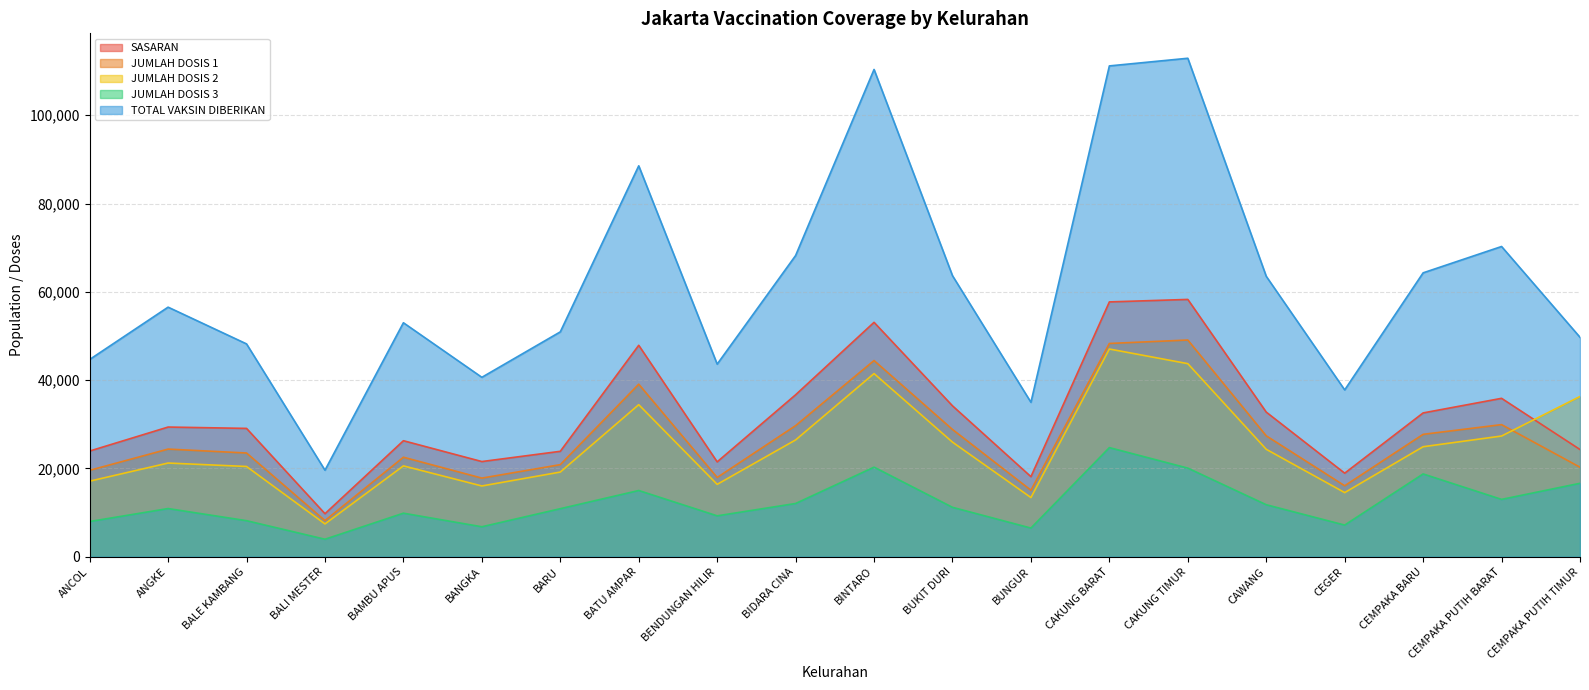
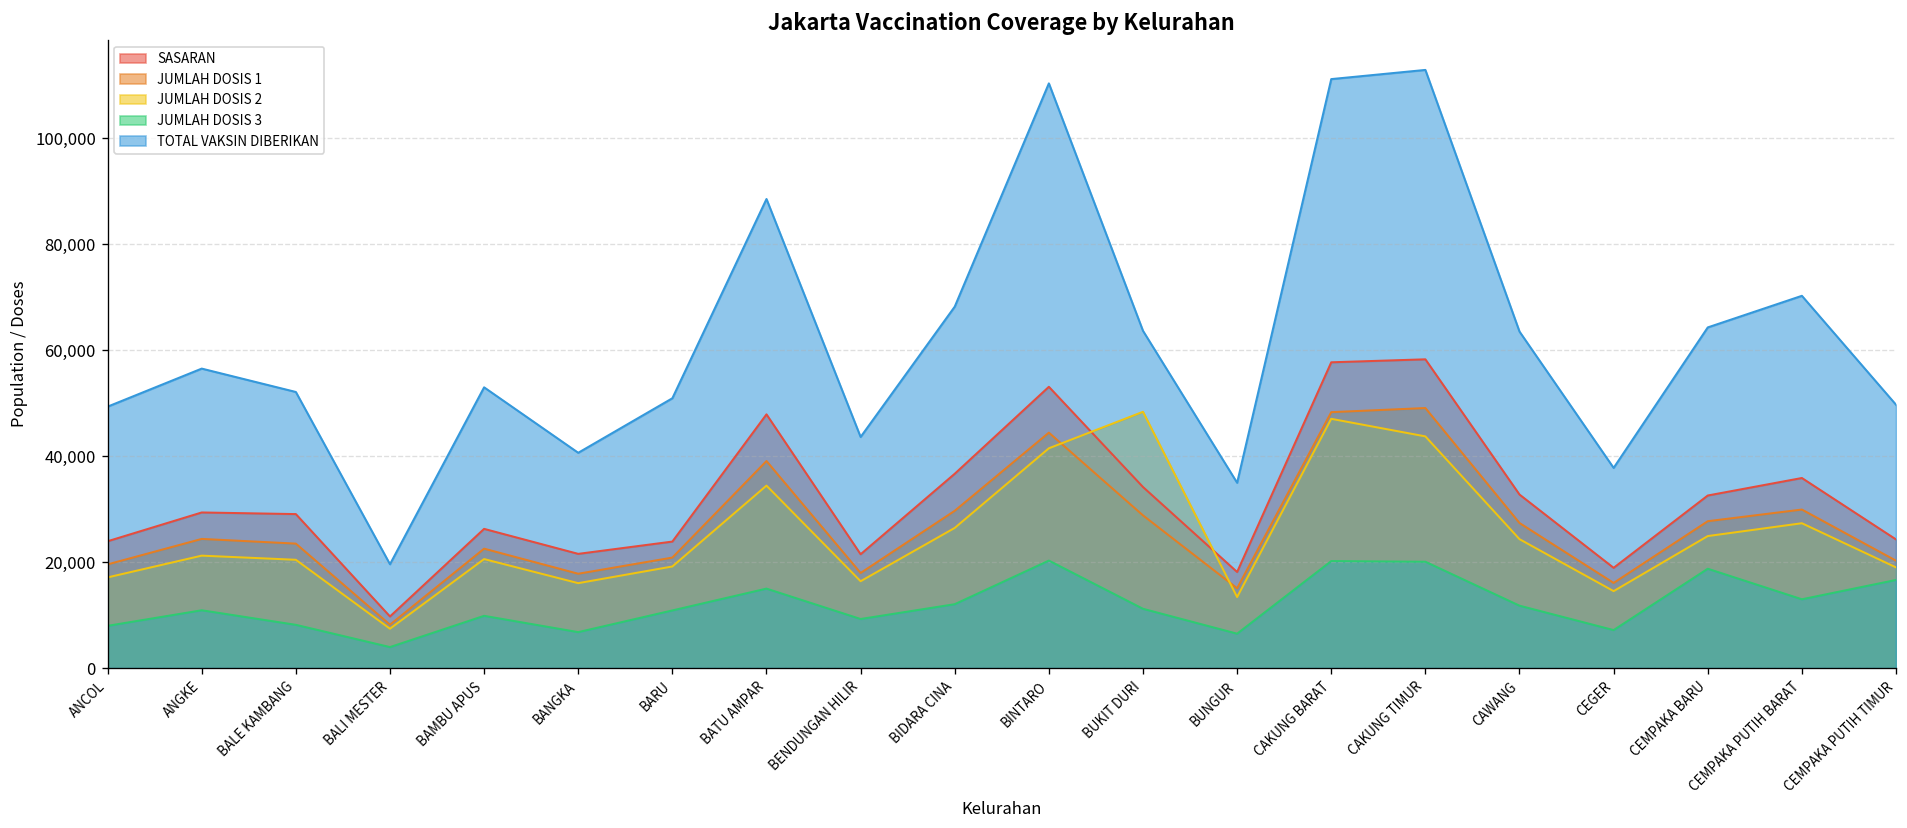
  {
    "JUMLAH DOSIS 2": {
      "ANCOL": "17,000",
      "ANGKE": "21,000",
      "BALE KAMBANG": "20,000",
      "BALI MESTER": "7,000",
      "BAMBU APUS": "21,000",
      "BANGKA": "16,000",
      "BARU": "19,000",
      "BATU AMPAR": "34,000",
      "BENDUNGAN HILIR": "16,000",
      "BIDARA CINA": "26,000",
      "BINTARO": "41,000",
-     "BUKIT DURI": "26,000",
+     "BUKIT DURI": "48,000",
      "BUNGUR": "13,000",
      "CAKUNG BARAT": "47,000",
      "CAKUNG TIMUR": "44,000",
      "CAWANG": "24,000",
      "CEGER": "15,000",
      "CEMPAKA BARU": "25,000",
      "CEMPAKA PUTIH BARAT": "27,000",
-     "CEMPAKA PUTIH TIMUR": "36,000"
+     "CEMPAKA PUTIH TIMUR": "19,000"
    },
    "JUMLAH DOSIS 3": {
      "ANCOL": "8,000",
      "ANGKE": "11,000",
      "BALE KAMBANG": "8,000",
      "BALI MESTER": "4,000",
      "BAMBU APUS": "10,000",
      "BANGKA": "7,000",
      "BARU": "11,000",
      "BATU AMPAR": "15,000",
      "BENDUNGAN HILIR": "9,000",
      "BIDARA CINA": "12,000",
      "BINTARO": "20,000",
      "BUKIT DURI": "11,000",
      "BUNGUR": "7,000",
-     "CAKUNG BARAT": "25,000",
+     "CAKUNG BARAT": "20,000",
      "CAKUNG TIMUR": "20,000",
      "CAWANG": "12,000",
      "CEGER": "7,000",
      "CEMPAKA BARU": "19,000",
      "CEMPAKA PUTIH BARAT": "13,000",
      "CEMPAKA PUTIH TIMUR": "17,000"
    },
    "TOTAL VAKSIN DIBERIKAN": {
-     "ANCOL": "45,000",
+     "ANCOL": "49,000",
      "ANGKE": "57,000",
-     "BALE KAMBANG": "48,000",
+     "BALE KAMBANG": "52,000",
      "BALI MESTER": "20,000",
      "BAMBU APUS": "53,000",
      "BANGKA": "41,000",
      "BARU": "51,000",
      "BATU AMPAR": "89,000",
      "BENDUNGAN HILIR": "44,000",
      "BIDARA CINA": "68,000",
      "BINTARO": "110,000",
      "BUKIT DURI": "64,000",
      "BUNGUR": "35,000",
      "CAKUNG BARAT": "111,000",
      "CAKUNG TIMUR": "113,000",
      "CAWANG": "64,000",
      "CEGER": "38,000",
      "CEMPAKA BARU": "64,000",
      "CEMPAKA PUTIH BARAT": "70,000",
      "CEMPAKA PUTIH TIMUR": "50,000"
    }
  }
